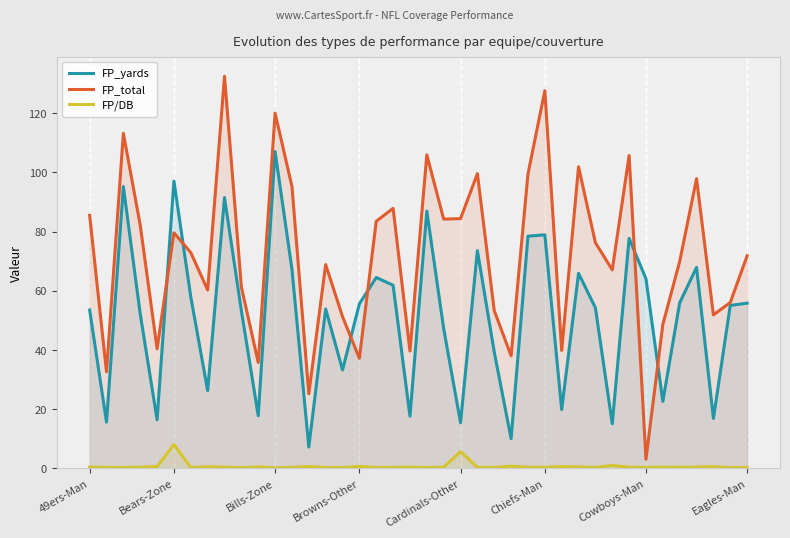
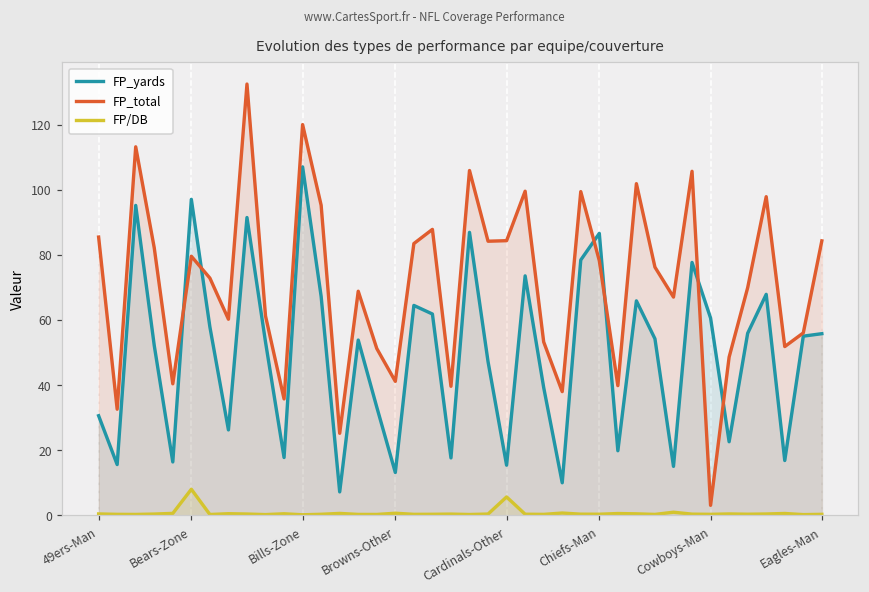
  {
    "FP_yards": {
-     "49ers-Man": 54,
+     "49ers-Man": 31,
      "Bears-Zone": 97,
      "Bills-Zone": 107,
-     "Browns-Other": 56,
+     "Browns-Other": 13,
      "Cardinals-Other": 15,
-     "Chiefs-Man": 79,
-     "Cowboys-Man": 64,
+     "Chiefs-Man": 87,
+     "Cowboys-Man": 61,
      "Eagles-Man": 56
    },
    "FP_total": {
      "49ers-Man": 86,
      "Bears-Zone": 80,
      "Bills-Zone": 120,
-     "Browns-Other": 37,
+     "Browns-Other": 41,
      "Cardinals-Other": 84,
-     "Chiefs-Man": 128,
+     "Chiefs-Man": 78,
      "Cowboys-Man": 3,
-     "Eagles-Man": 72
+     "Eagles-Man": 84
    },
    "FP/DB": {
      "49ers-Man": 0,
      "Bears-Zone": 8,
      "Bills-Zone": 0,
      "Browns-Other": 1,
      "Cardinals-Other": 6,
      "Chiefs-Man": 0,
      "Cowboys-Man": 0,
      "Eagles-Man": 0
    }
  }
